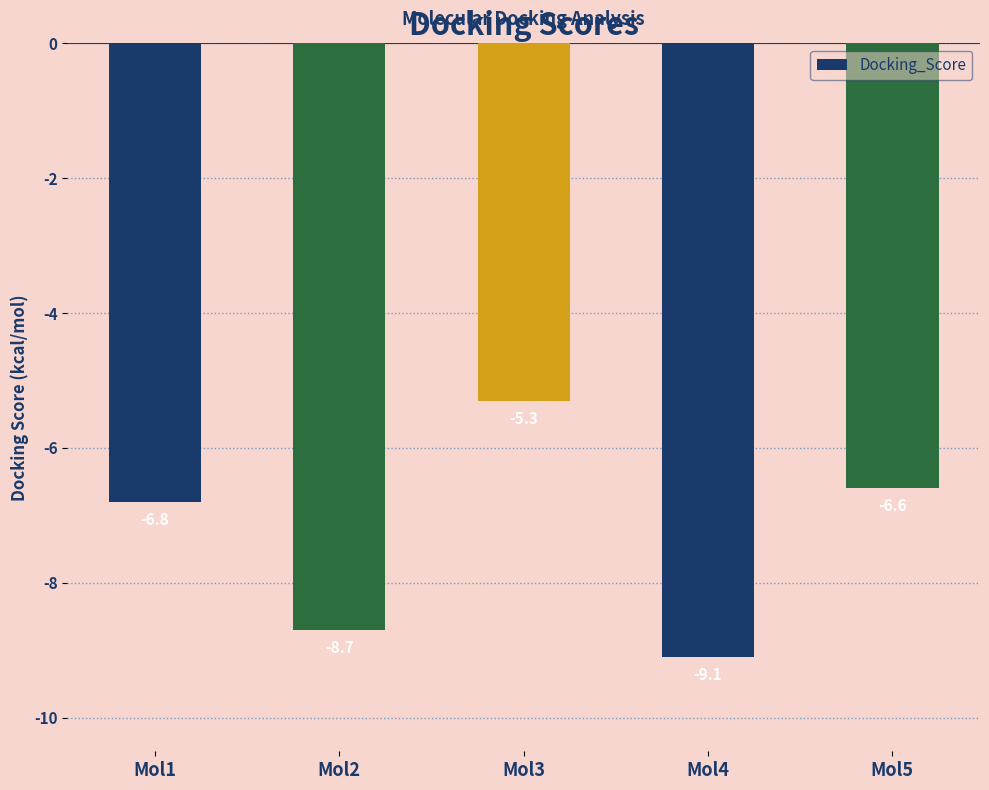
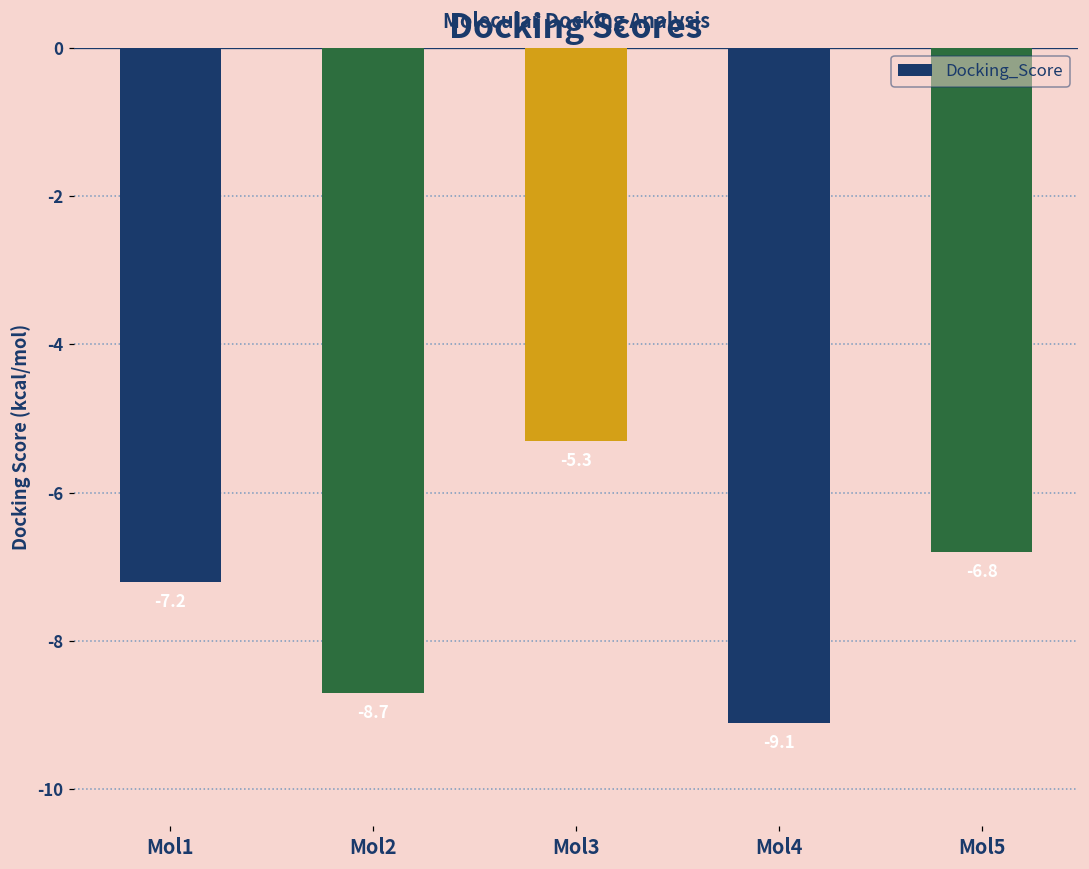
  {
-   "Mol1": -6.8,
+   "Mol1": -7.2,
    "Mol2": -8.7,
    "Mol3": -5.3,
    "Mol4": -9.1,
-   "Mol5": -6.6
+   "Mol5": -6.8
  }
